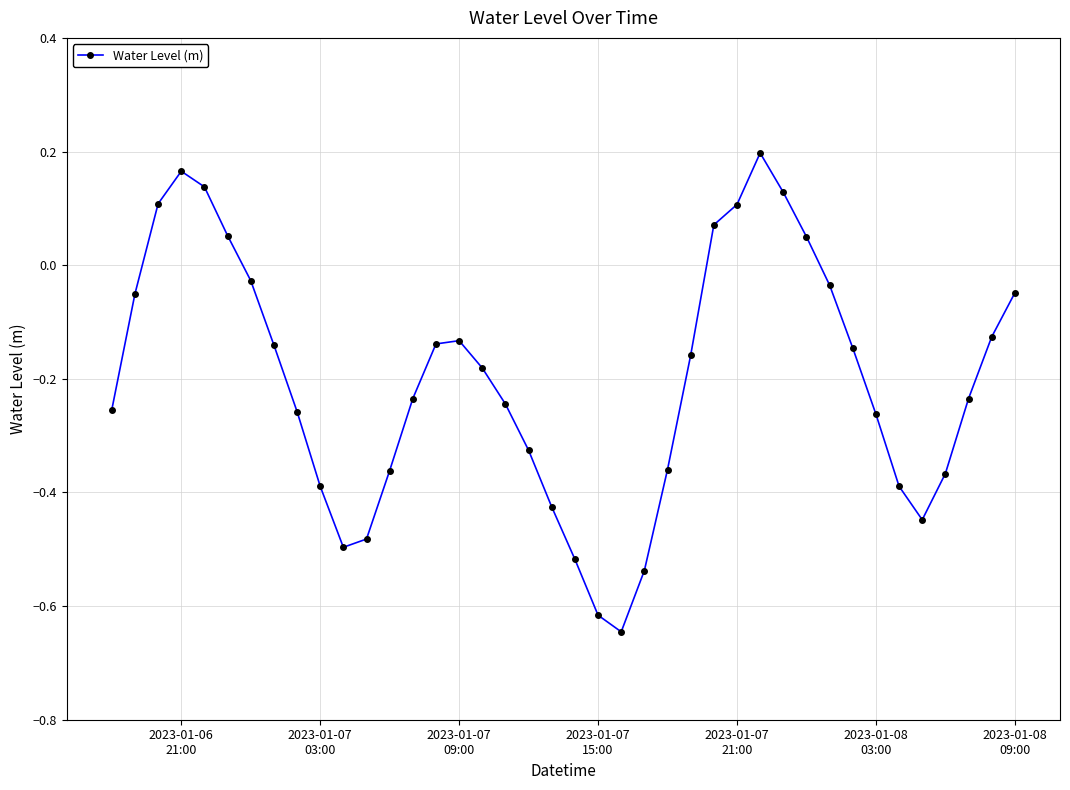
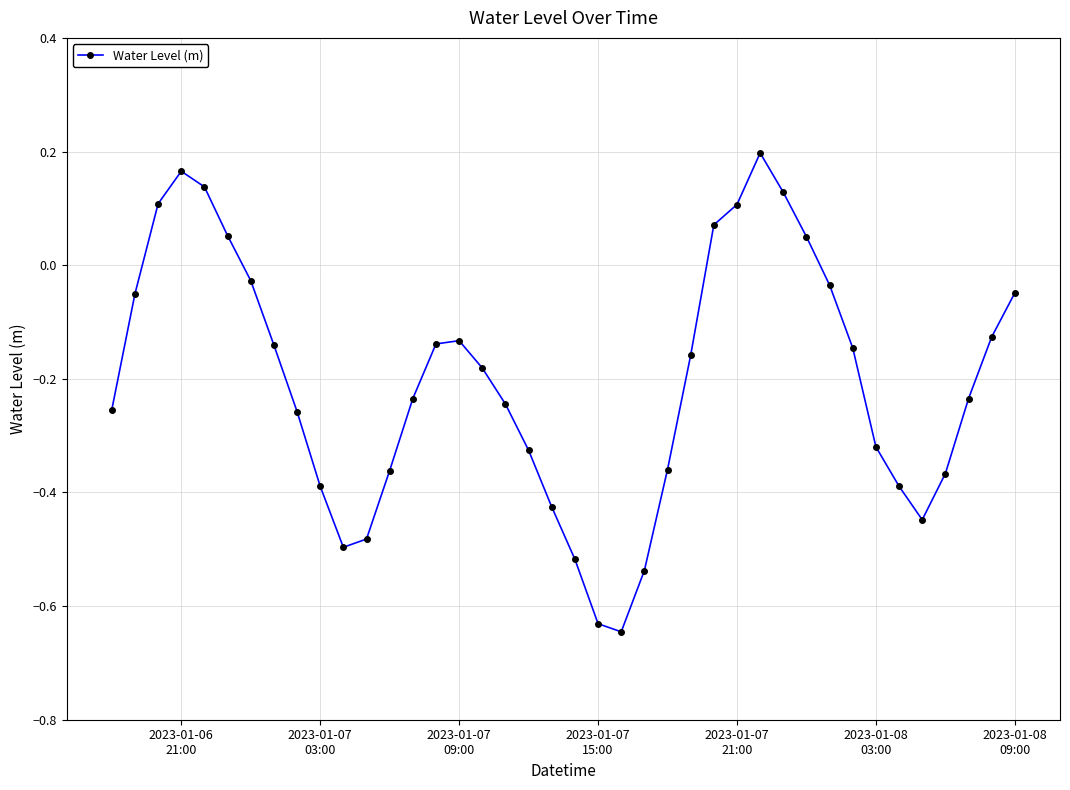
  {
    "2023-01-06 21:00": 0.17,
    "2023-01-07 03:00": -0.39,
    "2023-01-07 09:00": -0.13,
-   "2023-01-07 15:00": -0.62,
+   "2023-01-07 15:00": -0.63,
    "2023-01-07 21:00": 0.11,
-   "2023-01-08 03:00": -0.26,
+   "2023-01-08 03:00": -0.32,
    "2023-01-08 09:00": -0.05
  }
